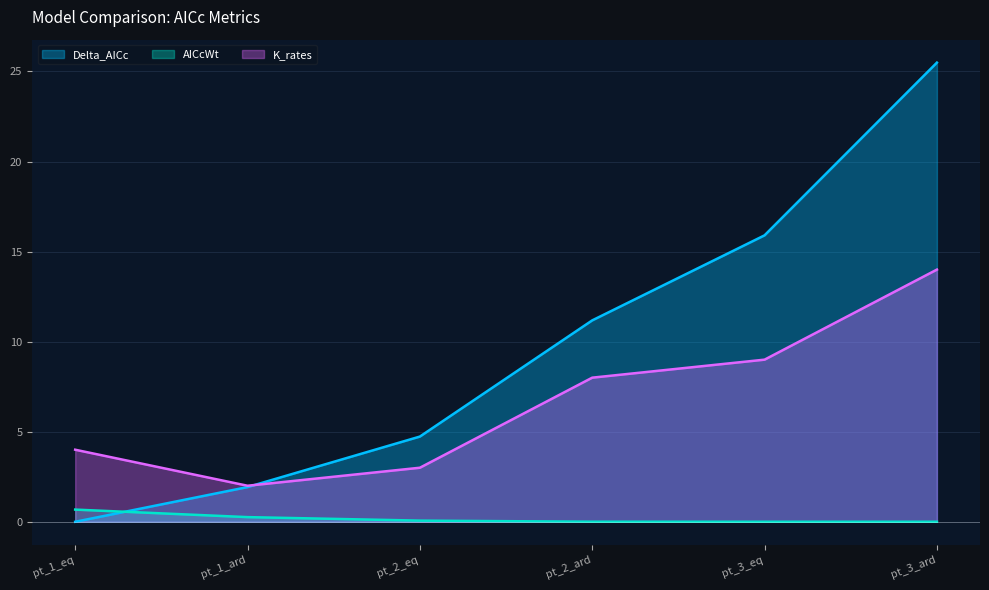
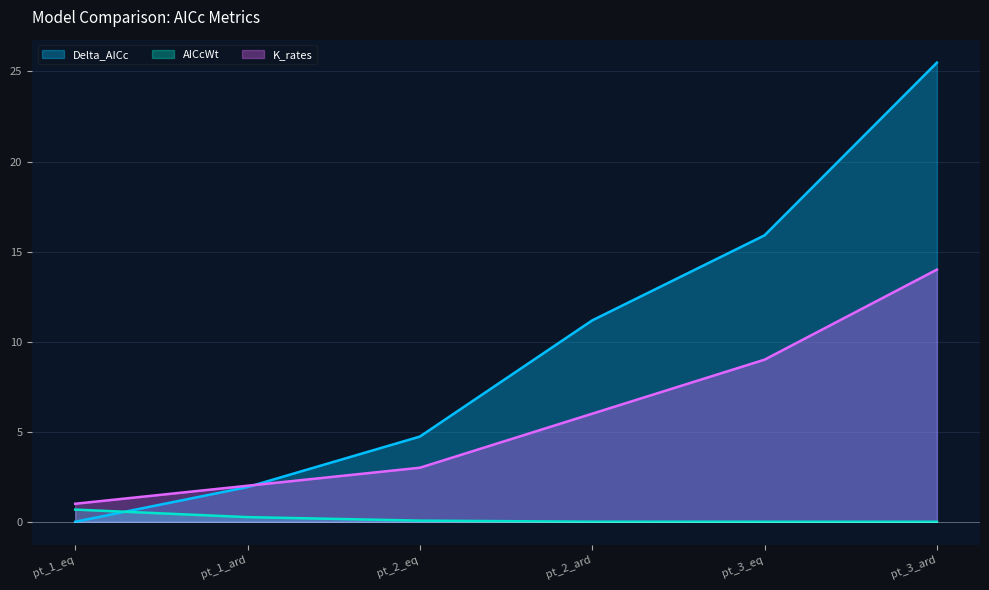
  {
    "K_rates": {
-     "pt_1_eq": 4,
+     "pt_1_eq": 1,
      "pt_2_eq": 3,
-     "pt_2_ard": 8,
+     "pt_2_ard": 6,
      "pt_3_eq": 9,
      "pt_3_ard": 14
    }
  }
